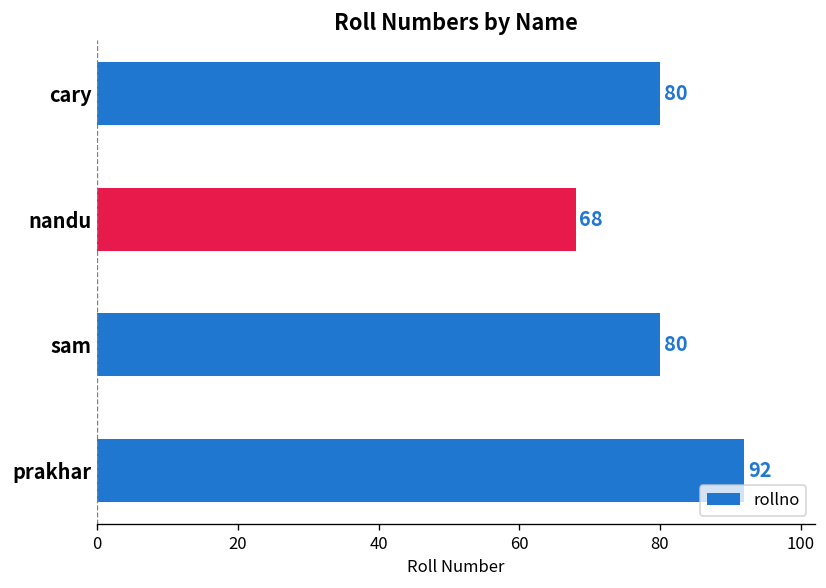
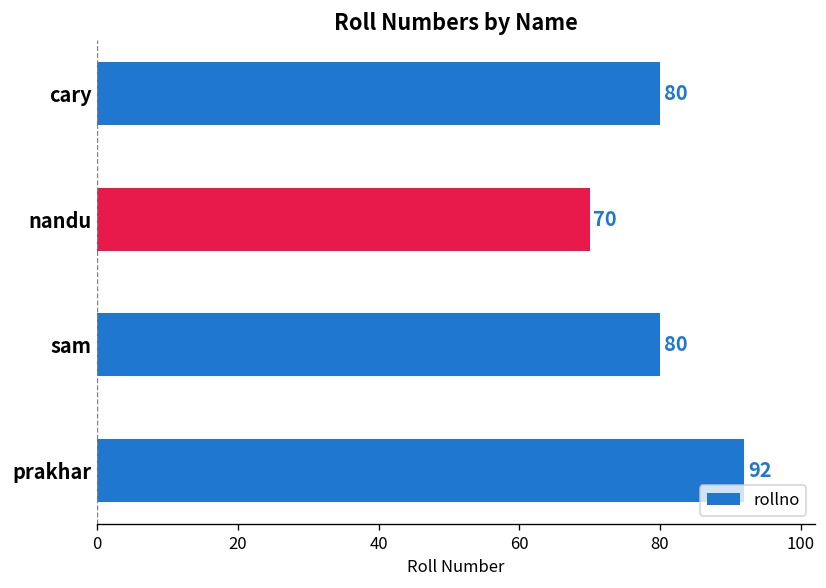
  {
    "cary": 80,
-   "nandu": 68,
+   "nandu": 70,
    "sam": 80,
    "prakhar": 92
  }
